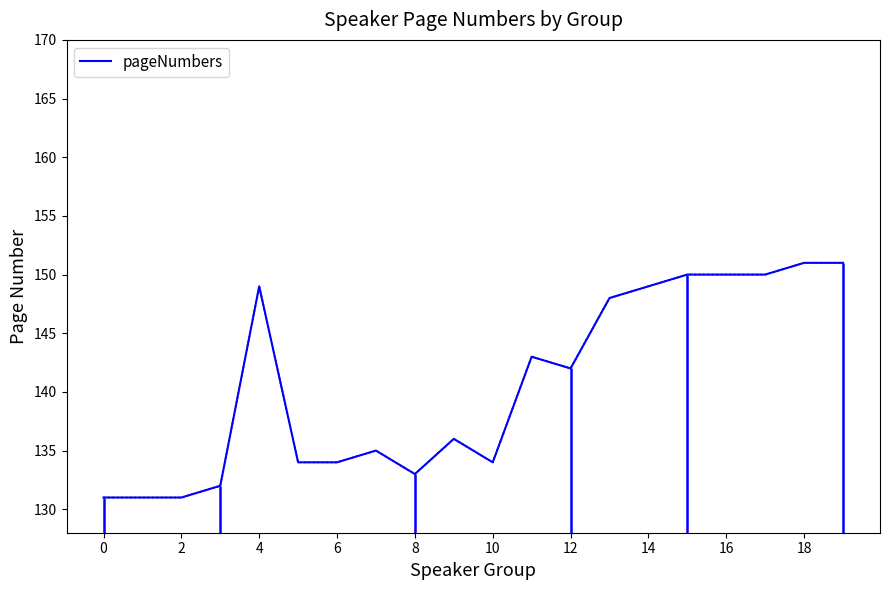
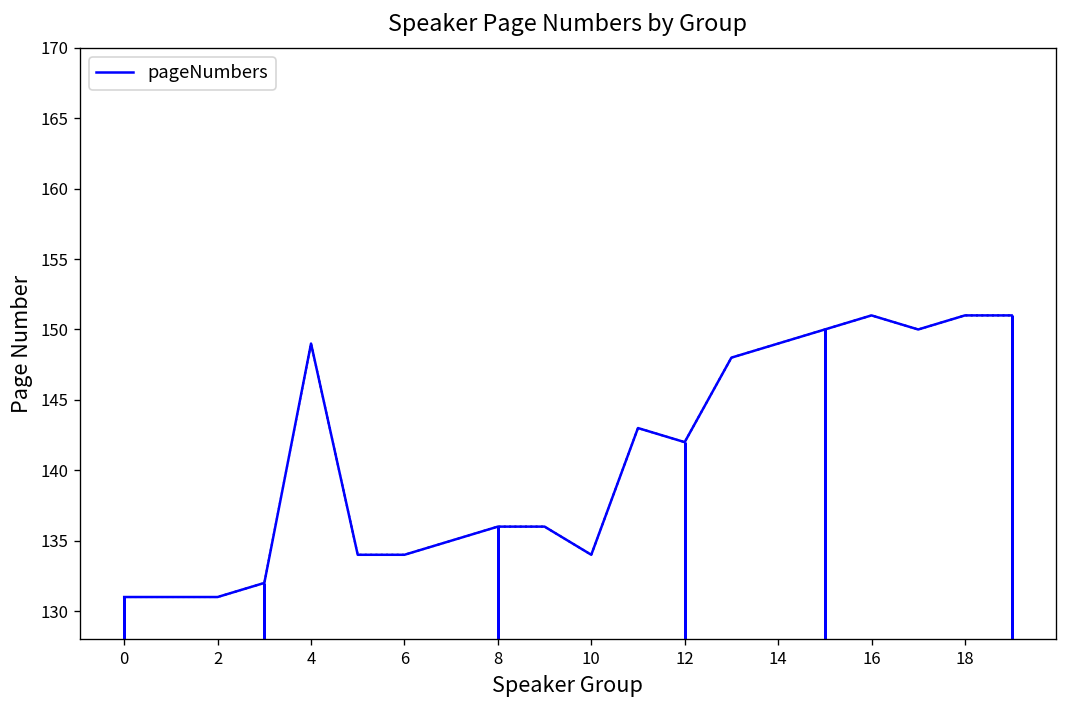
  {
    "0": 131,
    "2": 131,
    "4": 149,
    "6": 134,
-   "8": 133,
+   "8": 136,
    "10": 134,
    "12": 142,
    "14": 149,
-   "16": 150,
+   "16": 151,
    "18": 151
  }
